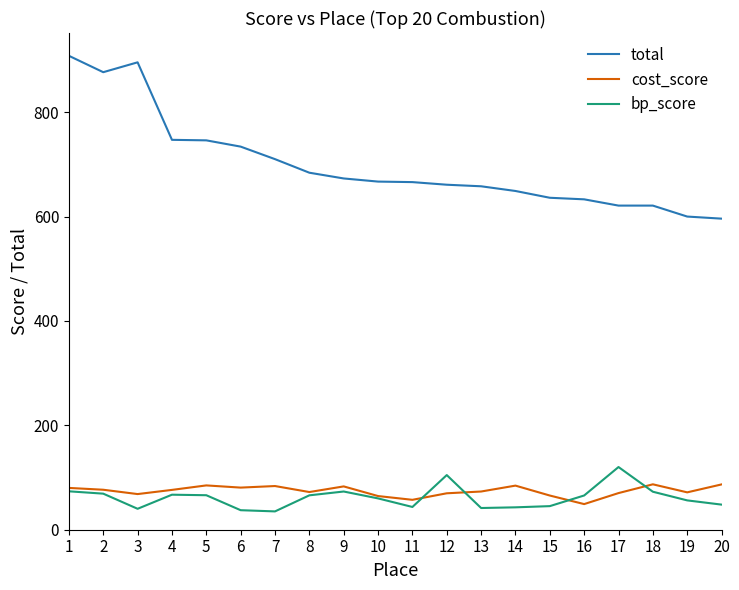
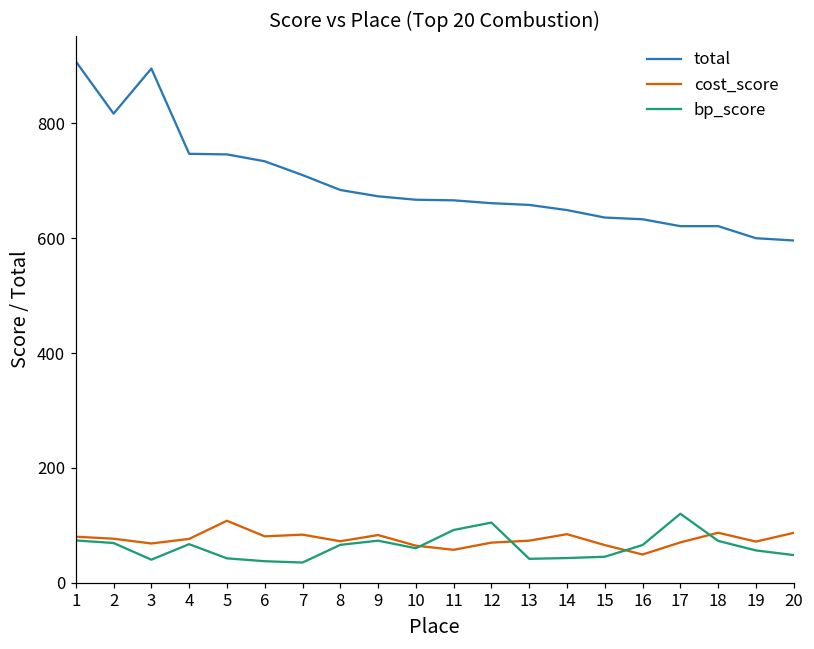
  {
    "total": {
      "1": 910,
-     "2": 880,
+     "2": 820,
      "3": 900,
      "4": 750,
      "5": 750,
      "6": 730,
      "7": 710,
      "8": 680,
      "9": 670,
      "10": 670,
      "11": 670,
      "12": 660,
      "13": 660,
      "14": 650,
      "15": 640,
      "16": 630,
      "17": 620,
      "18": 620,
      "19": 600,
      "20": 600
    },
    "cost_score": {
      "1": 80,
      "2": 80,
      "3": 70,
      "4": 80,
-     "5": 80,
+     "5": 110,
      "6": 80,
      "7": 80,
      "8": 70,
      "9": 80,
      "11": 60,
      "12": 70,
      "13": 70,
      "14": 80,
      "15": 70,
      "16": 50,
      "17": 70,
      "18": 90,
      "19": 70,
      "20": 90
    },
    "bp_score": {
      "1": 70,
      "2": 70,
      "3": 40,
      "4": 70,
-     "5": 70,
+     "5": 40,
      "6": 40,
      "7": 40,
      "8": 70,
      "9": 70,
-     "11": 40,
+     "11": 90,
      "12": 100,
      "13": 40,
      "14": 40,
      "15": 50,
      "16": 70,
      "17": 120,
      "18": 70,
      "19": 60,
      "20": 50
    }
  }
